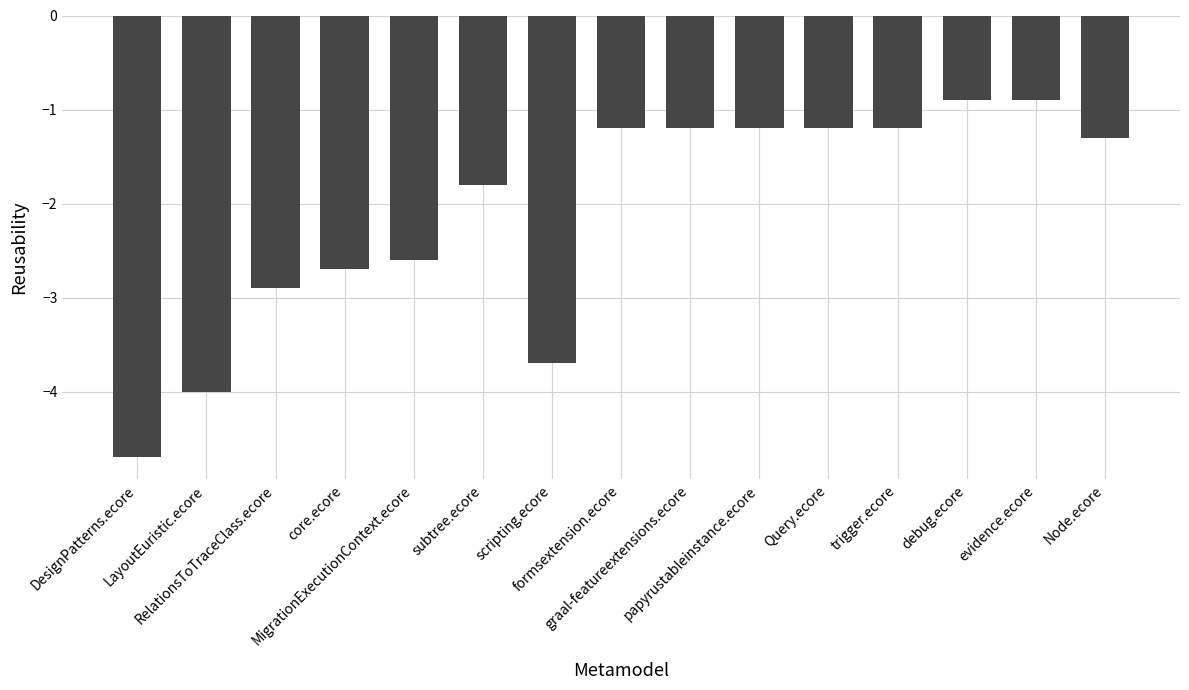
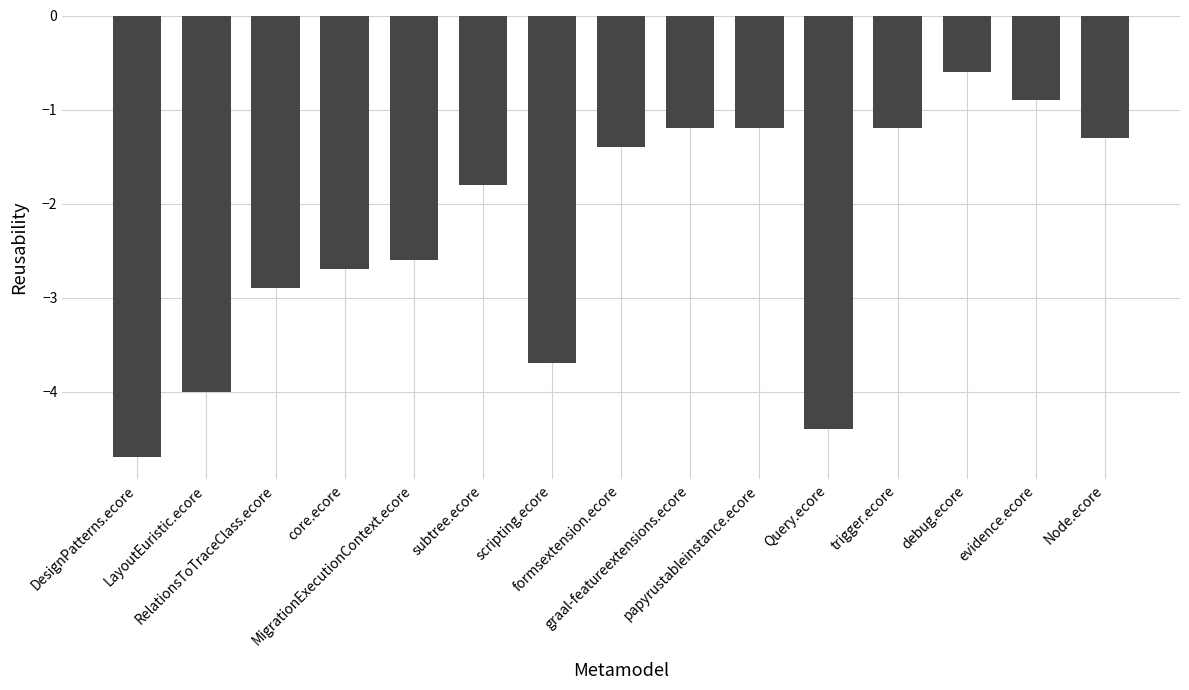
  {
    "DesignPatterns.ecore": -4.7,
    "LayoutEuristic.ecore": -4.0,
    "RelationsToTraceClass.ecore": -2.9,
    "core.ecore": -2.7,
    "MigrationExecutionContext.ecore": -2.6,
    "subtree.ecore": -1.8,
    "scripting.ecore": -3.7,
-   "formsextension.ecore": -1.2,
+   "formsextension.ecore": -1.4,
    "graal-featureextensions.ecore": -1.2,
    "papyrustableinstance.ecore": -1.2,
-   "Query.ecore": -1.2,
+   "Query.ecore": -4.4,
    "trigger.ecore": -1.2,
-   "debug.ecore": -0.9,
+   "debug.ecore": -0.6,
    "evidence.ecore": -0.9,
    "Node.ecore": -1.3
  }
